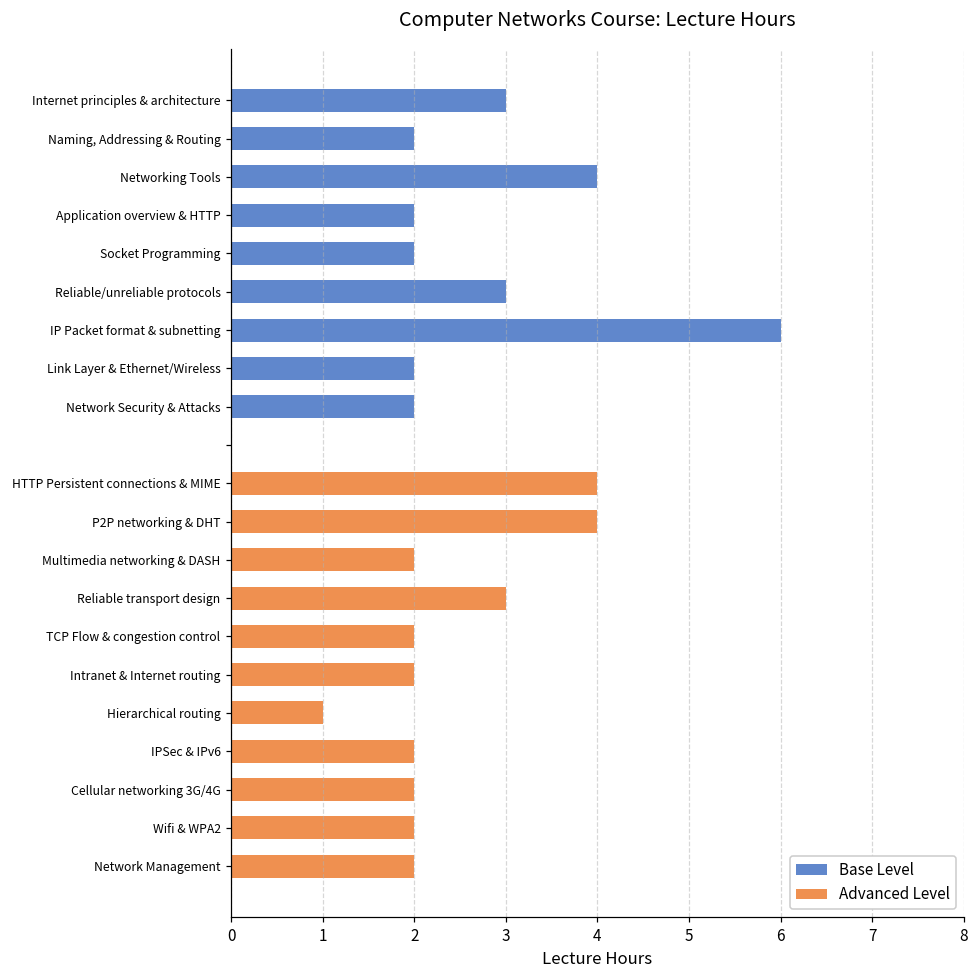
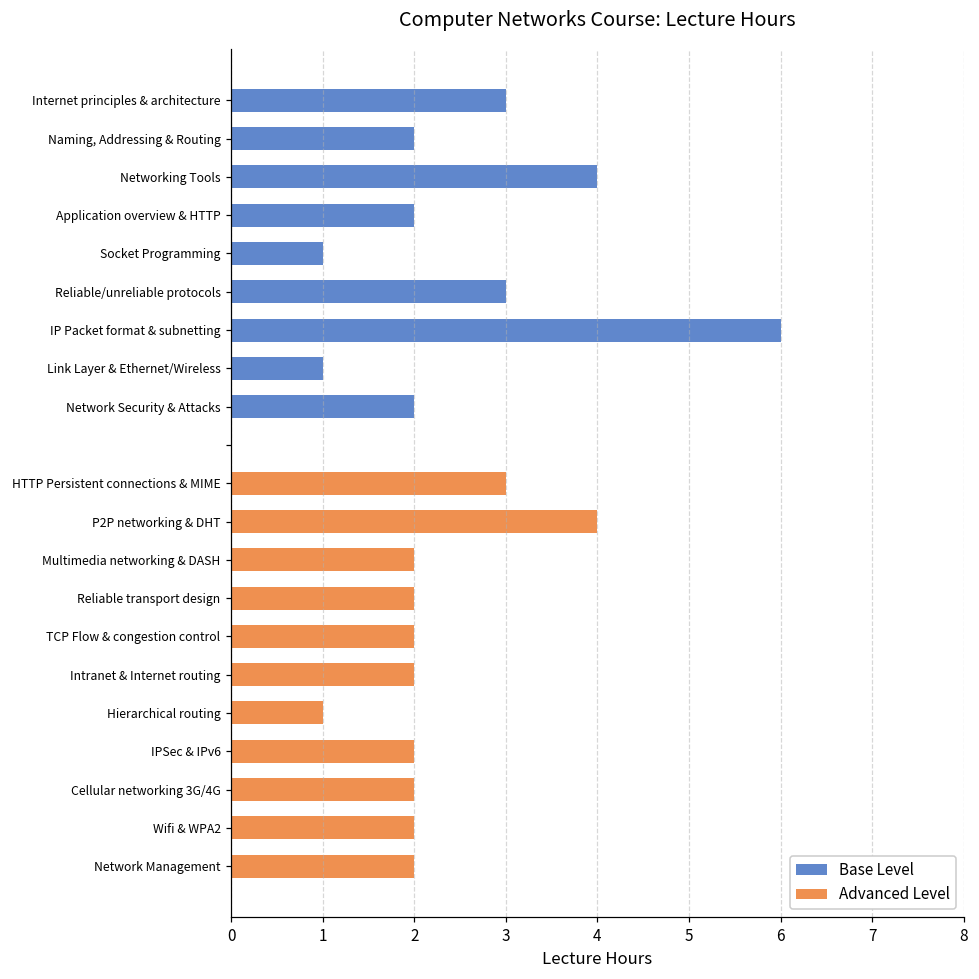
  {
    "Base Level": {
      "Internet principles & architecture": 3,
      "Naming, Addressing & Routing": 2,
      "Networking Tools": 4,
      "Application overview & HTTP": 2,
-     "Socket Programming": 2,
+     "Socket Programming": 1,
      "Reliable/unreliable protocols": 3,
      "IP Packet format & subnetting": 6,
-     "Link Layer & Ethernet/Wireless": 2,
+     "Link Layer & Ethernet/Wireless": 1,
      "Network Security & Attacks": 2,
      "HTTP Persistent connections & MIME": 0,
      "P2P networking & DHT": 0,
      "Multimedia networking & DASH": 0,
      "Reliable transport design": 0,
      "TCP Flow & congestion control": 0,
      "Intranet & Internet routing": 0,
      "Hierarchical routing": 0,
      "IPSec & IPv6": 0,
      "Cellular networking 3G/4G": 0,
      "Wifi & WPA2": 0,
      "Network Management": 0
    },
    "Advanced Level": {
      "Internet principles & architecture": 0,
      "Naming, Addressing & Routing": 0,
      "Networking Tools": 0,
      "Application overview & HTTP": 0,
      "Socket Programming": 0,
      "Reliable/unreliable protocols": 0,
      "IP Packet format & subnetting": 0,
      "Link Layer & Ethernet/Wireless": 0,
      "Network Security & Attacks": 0,
-     "HTTP Persistent connections & MIME": 4,
+     "HTTP Persistent connections & MIME": 3,
      "P2P networking & DHT": 4,
      "Multimedia networking & DASH": 2,
-     "Reliable transport design": 3,
+     "Reliable transport design": 2,
      "TCP Flow & congestion control": 2,
      "Intranet & Internet routing": 2,
      "Hierarchical routing": 1,
      "IPSec & IPv6": 2,
      "Cellular networking 3G/4G": 2,
      "Wifi & WPA2": 2,
      "Network Management": 2
    }
  }
